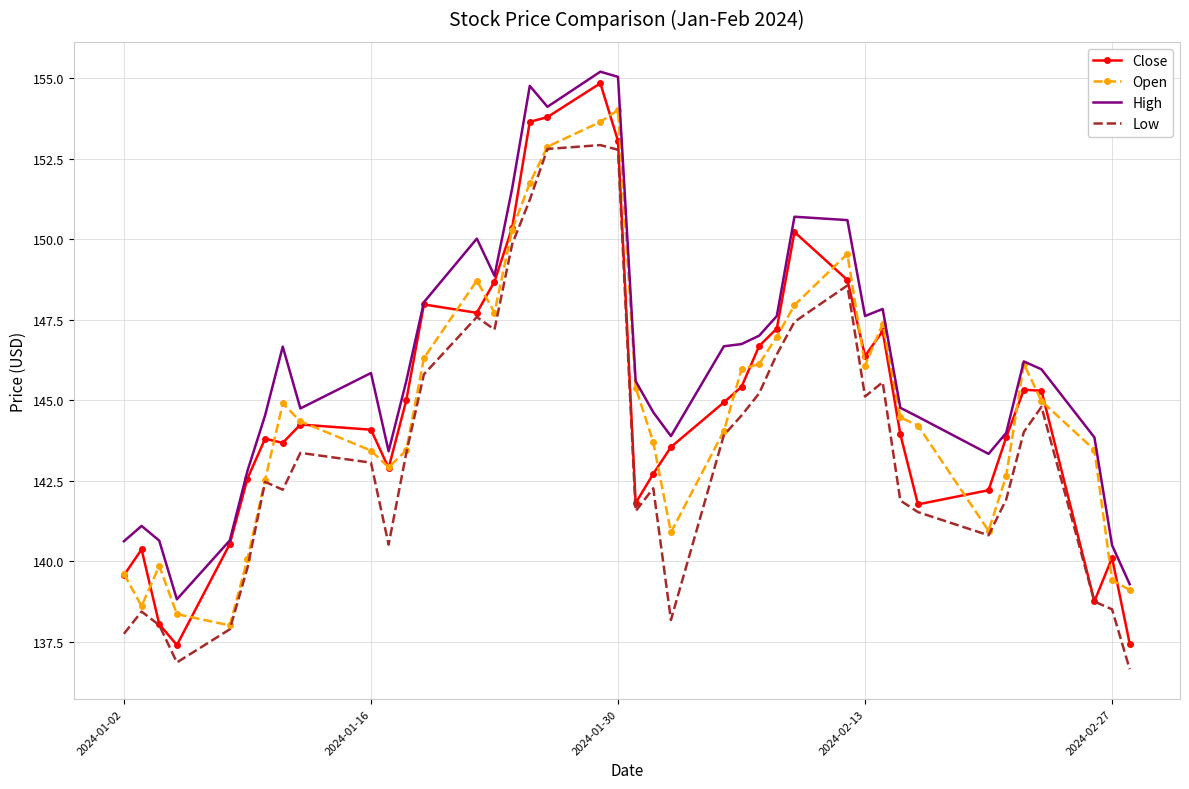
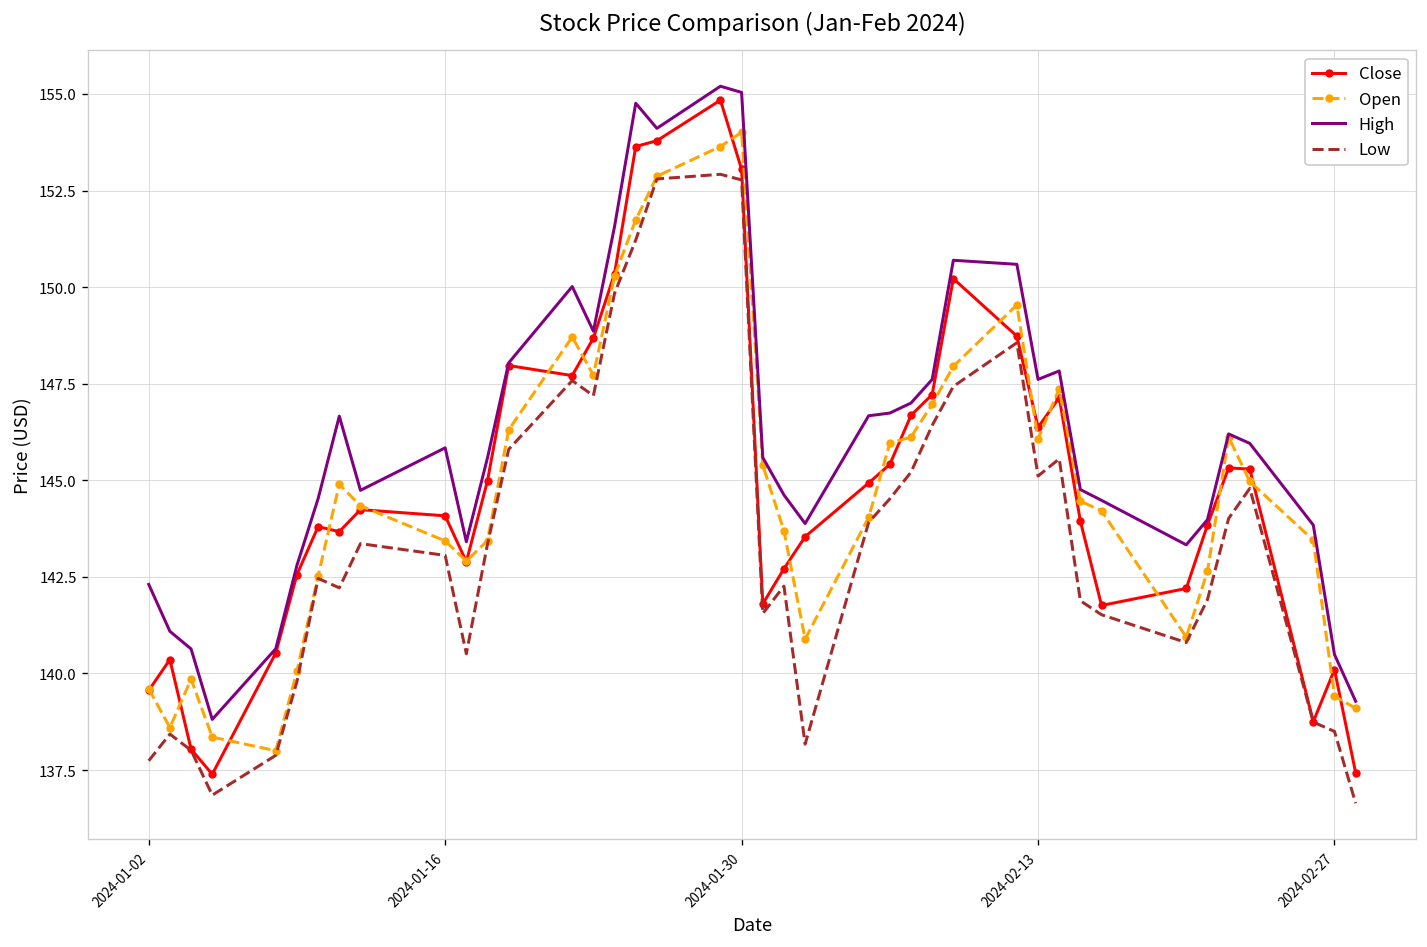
  {
    "Close": {
      "2024-01-16": 144.1,
      "2024-01-30": 153.1,
      "2024-02-13": 146.4,
      "2024-02-27": 140.1
    },
    "Open": {
      "2024-01-16": 143.4,
      "2024-01-30": 154.0,
      "2024-02-13": 146.1,
      "2024-02-27": 139.4
    },
    "High": {
-     "2024-01-02": 140.6,
+     "2024-01-02": 142.3,
      "2024-01-16": 145.8,
      "2024-01-30": 155.0,
      "2024-02-13": 147.6,
      "2024-02-27": 140.5
    },
    "Low": {
      "2024-01-02": 137.7,
      "2024-01-16": 143.1,
      "2024-01-30": 152.8,
      "2024-02-13": 145.1,
      "2024-02-27": 138.5
    }
  }
